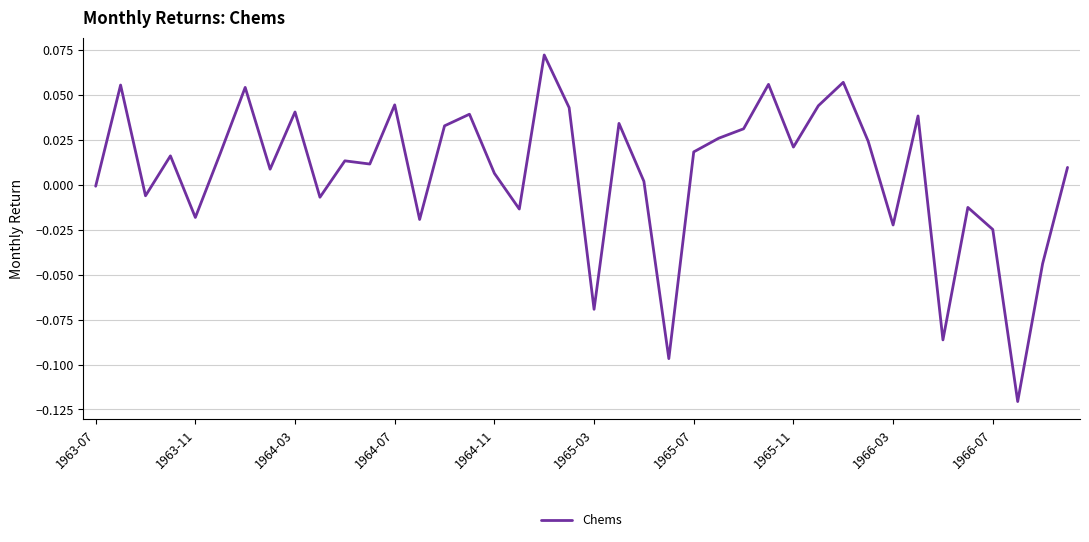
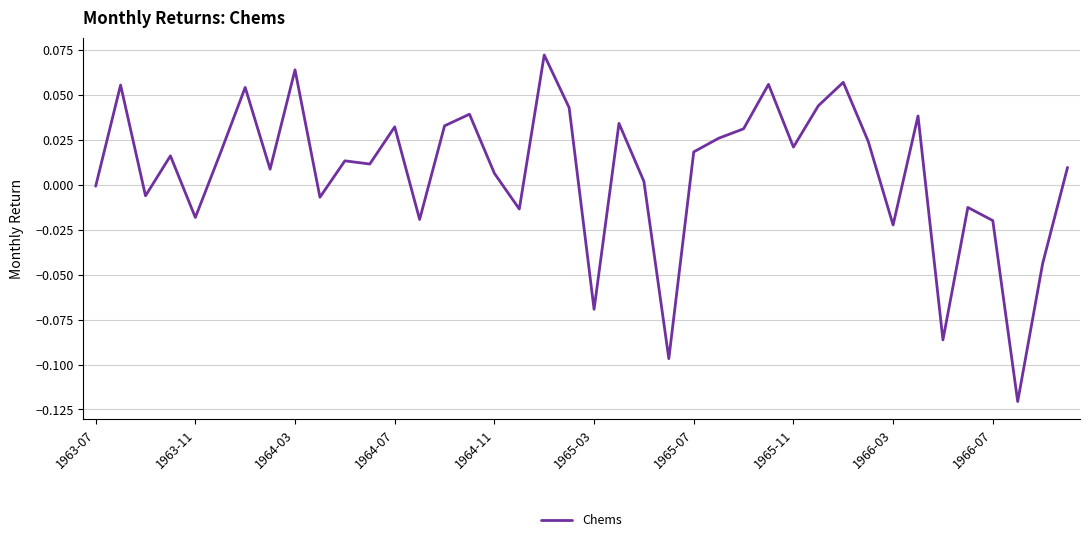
  {
    "1963-07": -0.001,
    "1963-11": -0.018,
-   "1964-03": 0.040,
-   "1964-07": 0.044,
+   "1964-03": 0.064,
+   "1964-07": 0.032,
    "1964-11": 0.006,
    "1965-03": -0.069,
    "1965-07": 0.018,
    "1965-11": 0.021,
    "1966-03": -0.022,
-   "1966-07": -0.025
+   "1966-07": -0.020
  }
